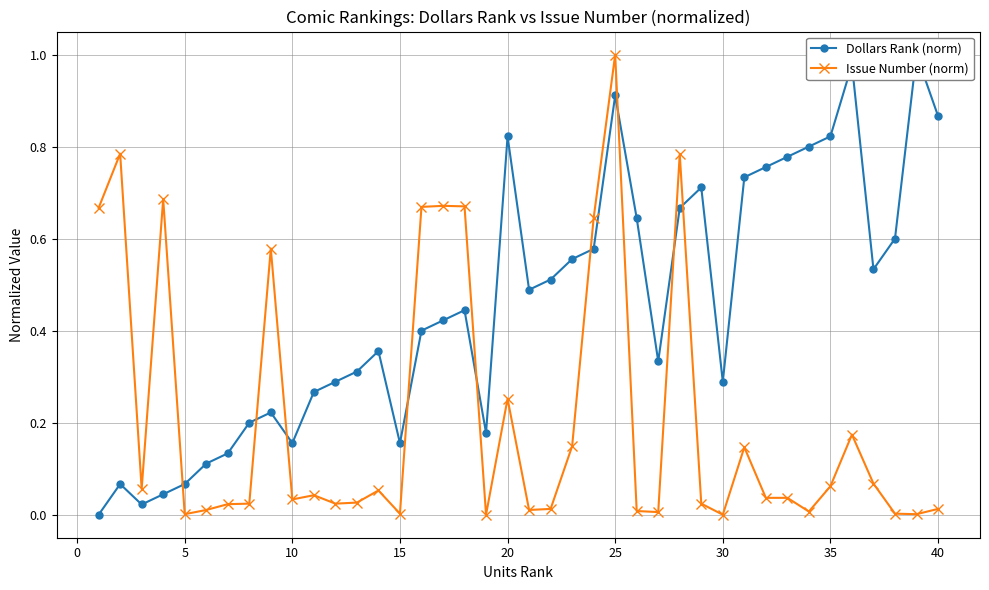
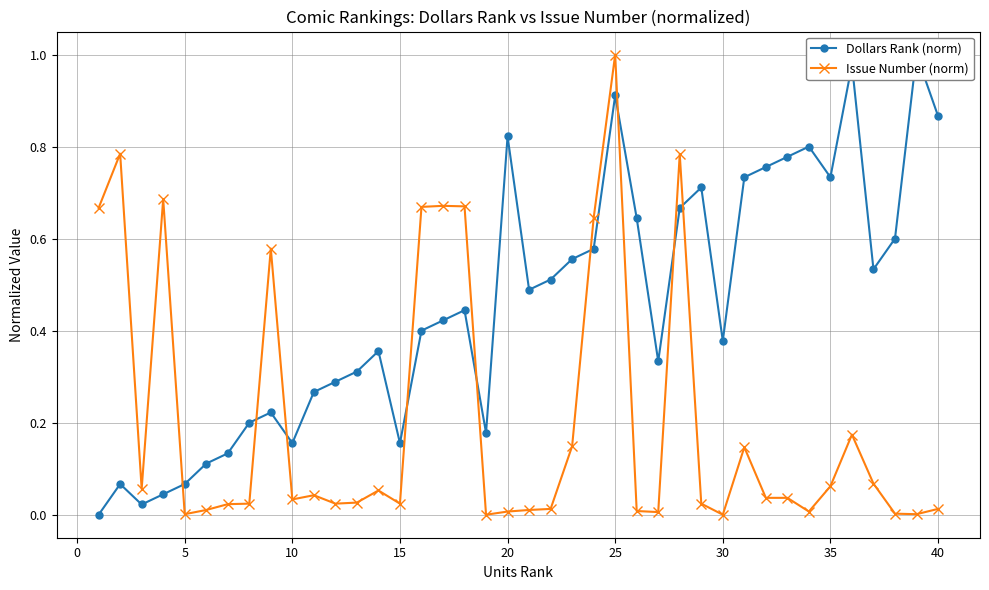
  {
    "Dollars Rank (norm)": {
      "5": 0.07,
      "10": 0.16,
      "15": 0.16,
      "20": 0.82,
      "25": 0.91,
-     "30": 0.29,
-     "35": 0.82,
+     "30": 0.38,
+     "35": 0.73,
      "40": 0.87
    },
    "Issue Number (norm)": {
      "5": 0.00,
      "10": 0.03,
-     "15": 0.00,
-     "20": 0.25,
+     "15": 0.02,
+     "20": 0.01,
      "25": 1.00,
      "30": 0.00,
      "35": 0.06,
      "40": 0.01
    }
  }
